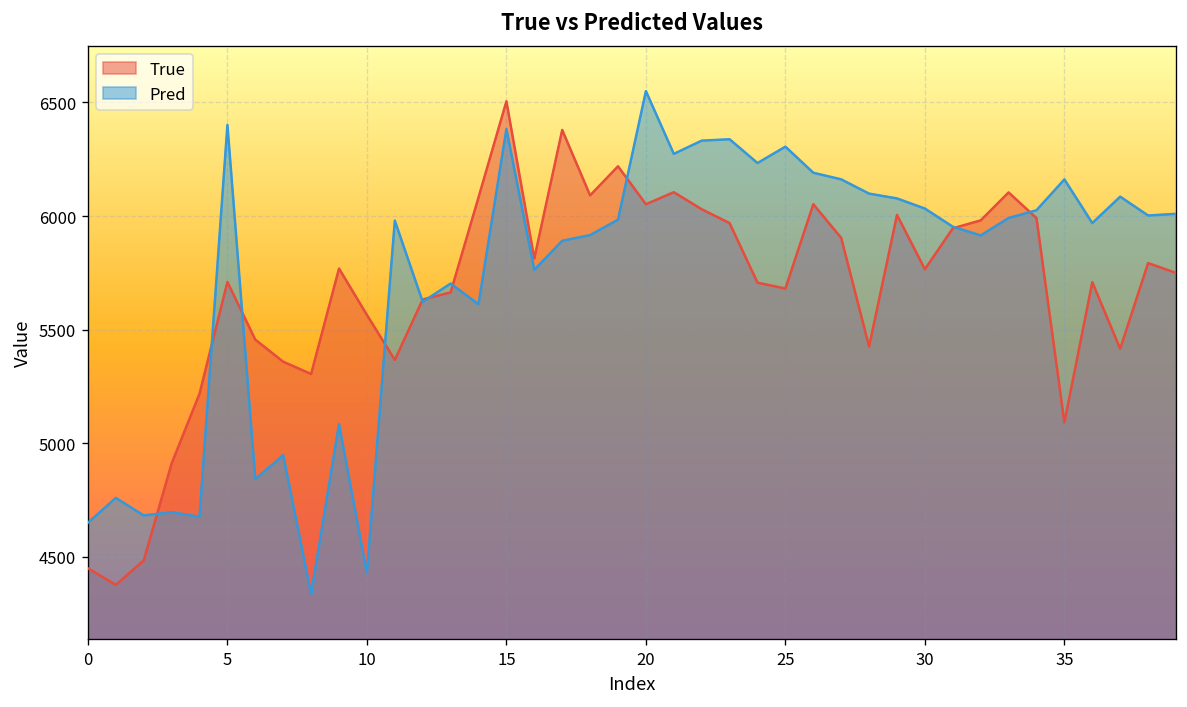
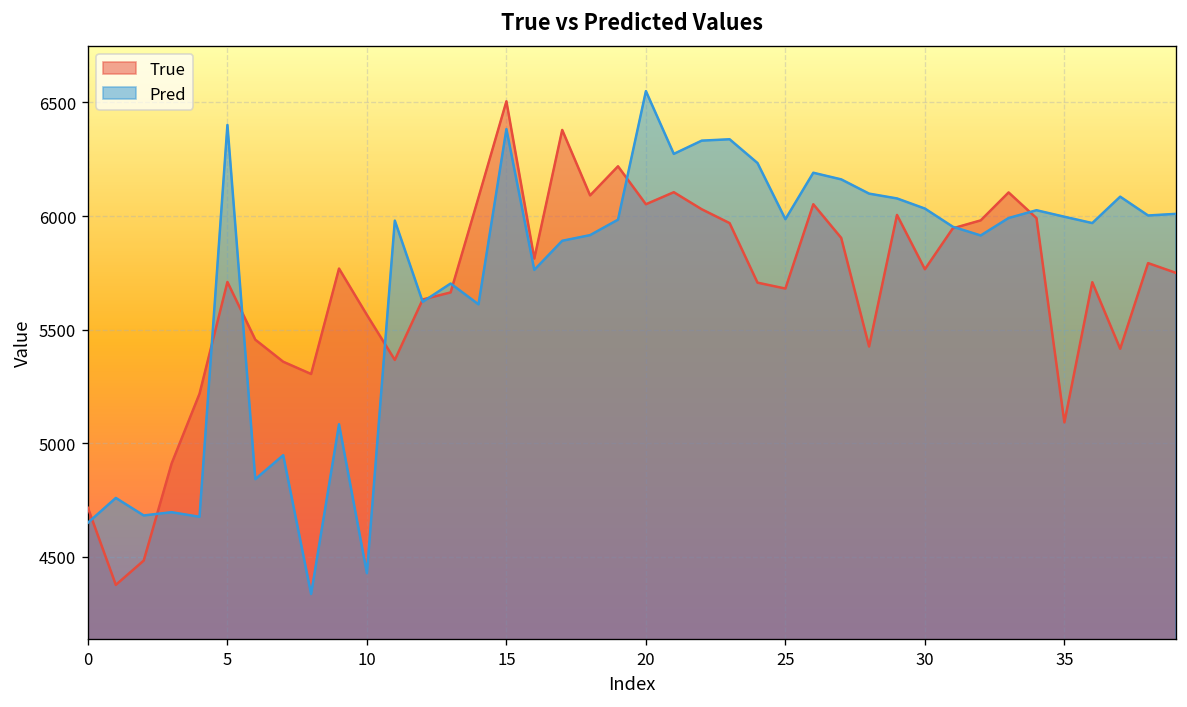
  {
    "True": {
-     "0": 4450,
+     "0": 4720,
      "5": 5710,
      "10": 5570,
      "15": 6510,
      "20": 6050,
      "25": 5680,
      "30": 5770,
      "35": 5090
    },
    "Pred": {
      "0": 4650,
      "5": 6400,
      "10": 4430,
      "15": 6380,
      "20": 6550,
-     "25": 6310,
+     "25": 5990,
      "30": 6030,
-     "35": 6160
+     "35": 6000
    }
  }
